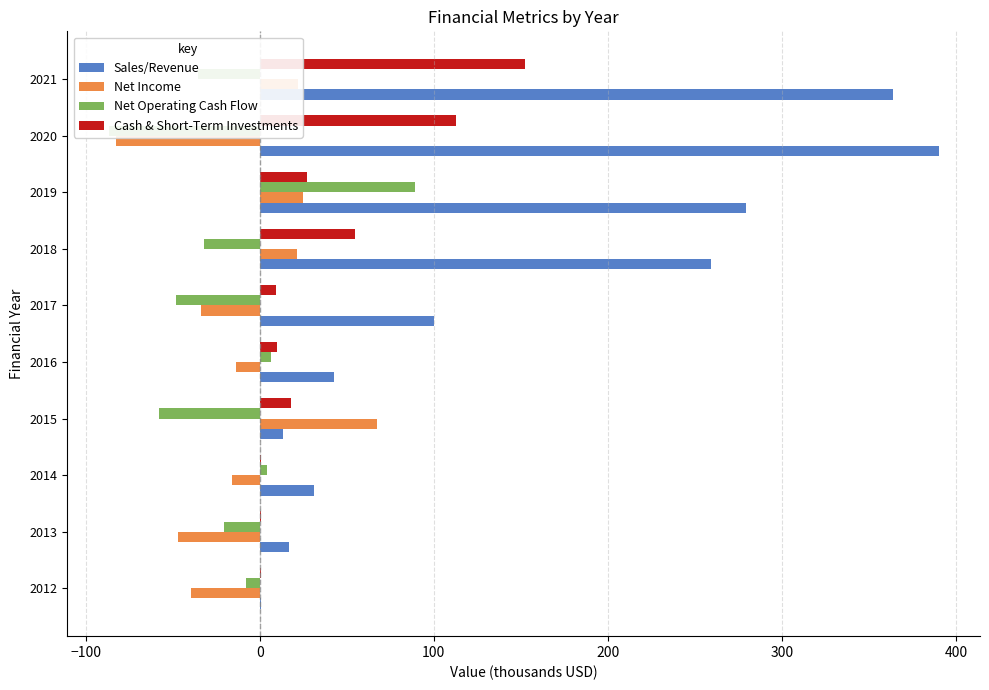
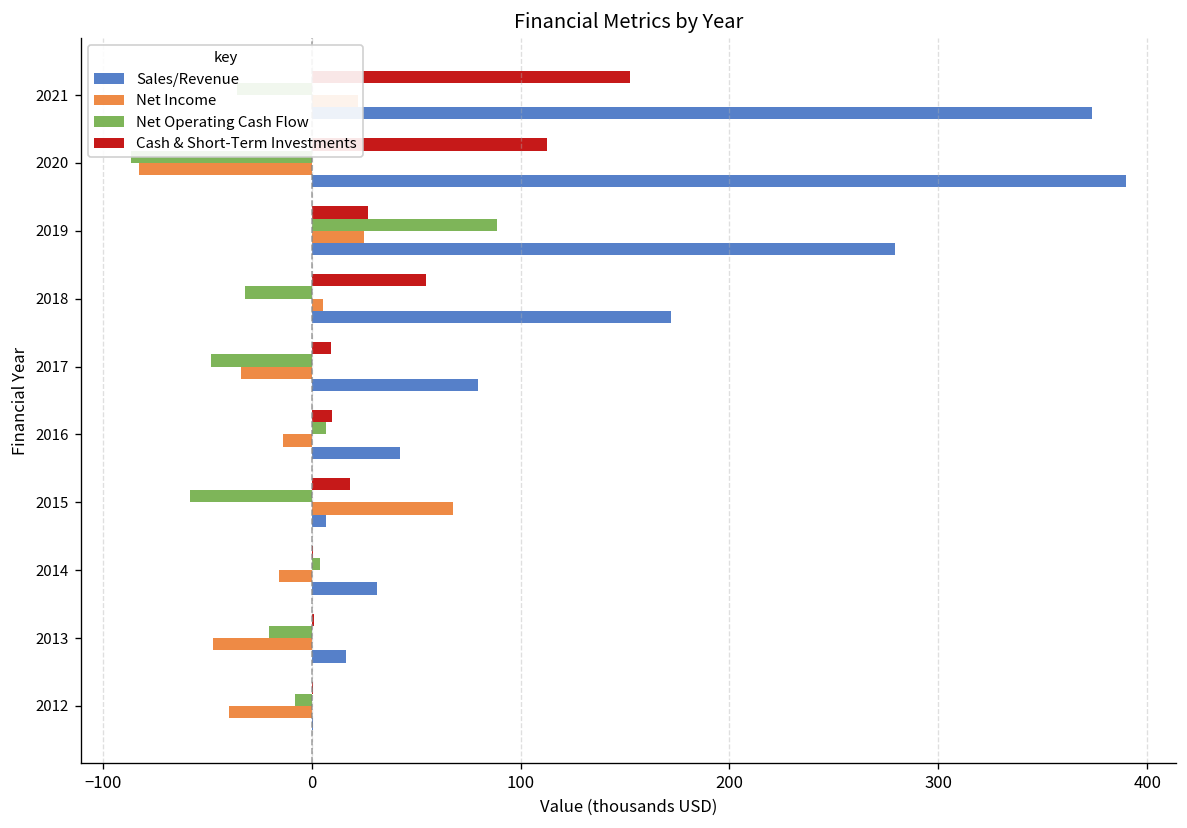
  {
    "Sales/Revenue": {
-     "2021": 364,
+     "2021": 374,
      "2020": 390,
      "2019": 279,
-     "2018": 259,
-     "2017": 100,
+     "2018": 172,
+     "2017": 80,
      "2016": 42,
-     "2015": 13,
+     "2015": 7,
      "2014": 31,
      "2013": 17
    },
    "Net Income": {
      "2020": -83,
      "2019": 25,
-     "2018": 21,
+     "2018": 5,
      "2017": -34,
      "2016": -14,
      "2015": 68,
      "2014": -16,
      "2013": -47,
      "2012": -40
    },
    "Net Operating Cash Flow": {
      "2019": 89,
      "2018": -32,
      "2017": -48,
      "2016": 7,
      "2015": -58,
      "2014": 4,
      "2013": -20,
      "2012": -8
    },
    "Cash & Short-Term Investments": {
      "2021": 153,
      "2020": 113,
      "2019": 27,
      "2018": 55,
      "2017": 9,
      "2016": 10,
      "2015": 18
    }
  }
